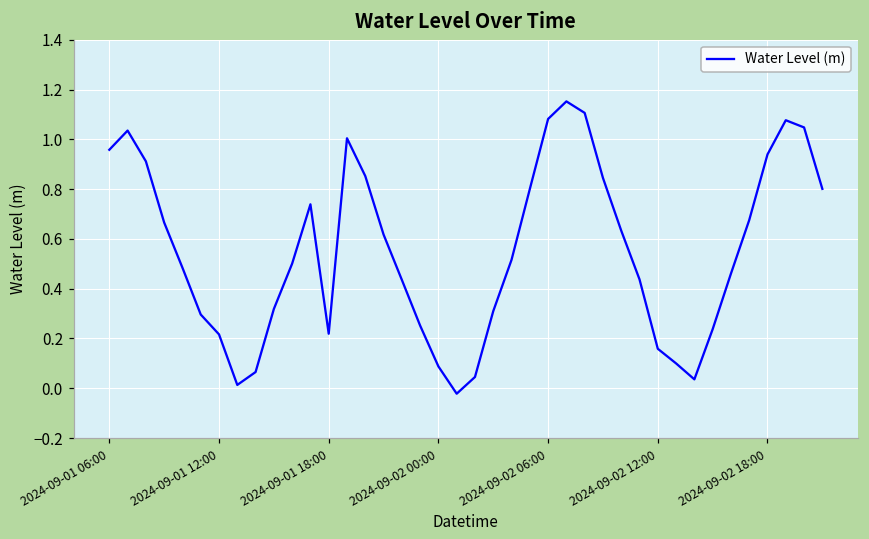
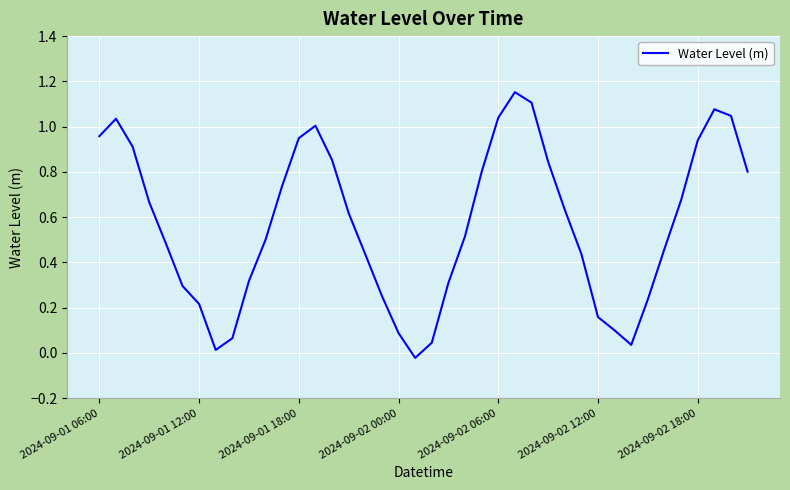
  {
    "2024-09-01 06:00": 0.96,
    "2024-09-01 12:00": 0.22,
-   "2024-09-01 18:00": 0.22,
+   "2024-09-01 18:00": 0.95,
    "2024-09-02 00:00": 0.09,
-   "2024-09-02 06:00": 1.08,
+   "2024-09-02 06:00": 1.04,
    "2024-09-02 12:00": 0.16,
    "2024-09-02 18:00": 0.94
  }
